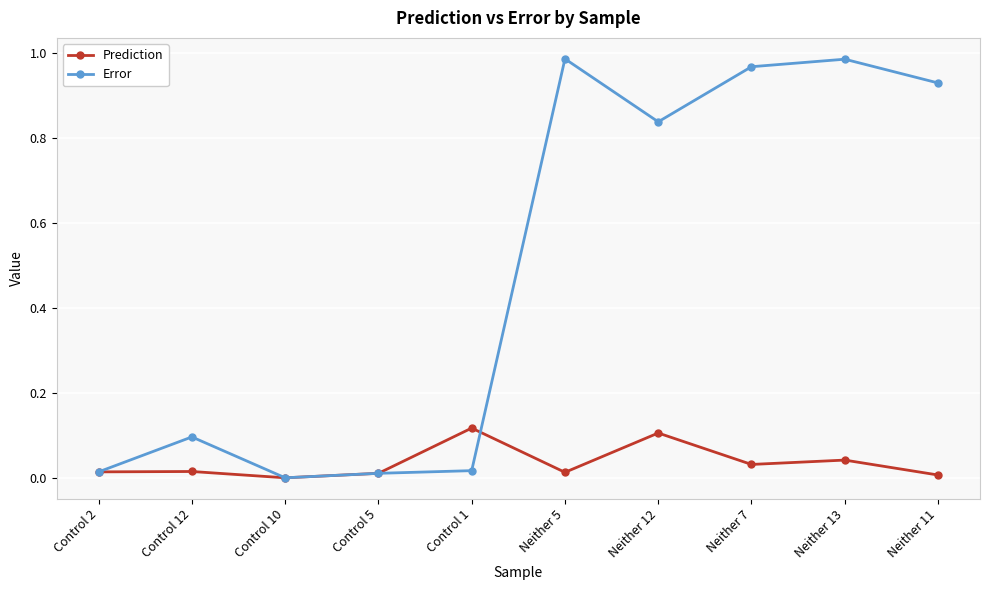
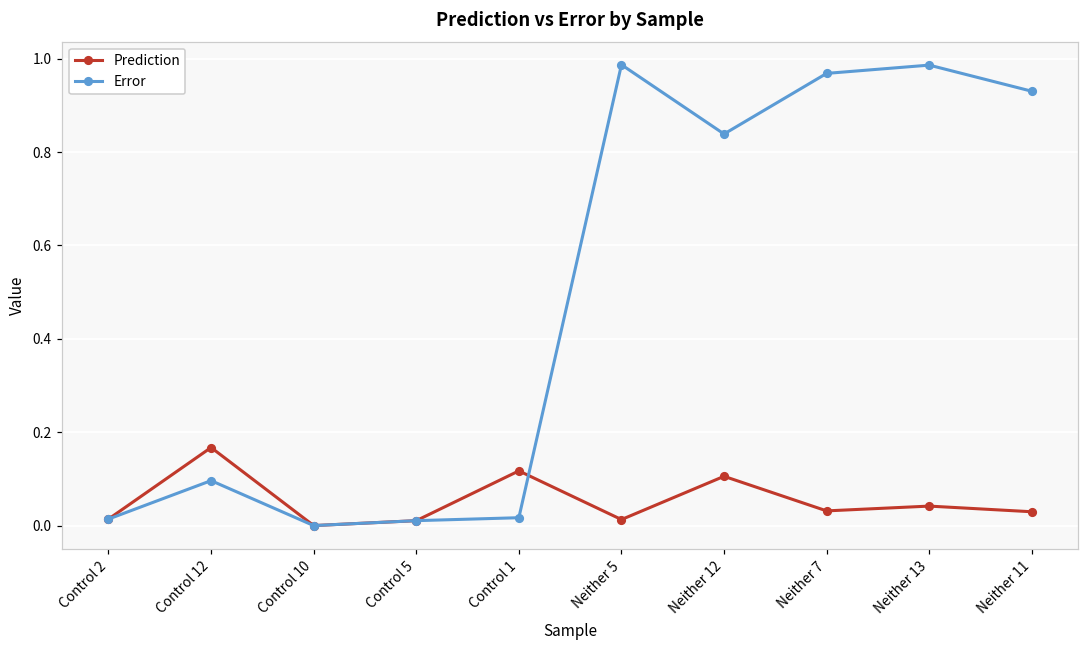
  {
    "Prediction": {
-     "Control 12": 0.01,
+     "Control 12": 0.17,
      "Control 1": 0.12,
      "Neither 5": 0.01,
      "Neither 12": 0.11,
      "Neither 7": 0.03,
      "Neither 13": 0.04,
-     "Neither 11": 0.01
+     "Neither 11": 0.03
    },
    "Error": {
      "Control 12": 0.10,
      "Control 1": 0.02,
      "Neither 5": 0.99,
      "Neither 12": 0.84,
      "Neither 7": 0.97,
      "Neither 13": 0.99,
      "Neither 11": 0.93
    }
  }
